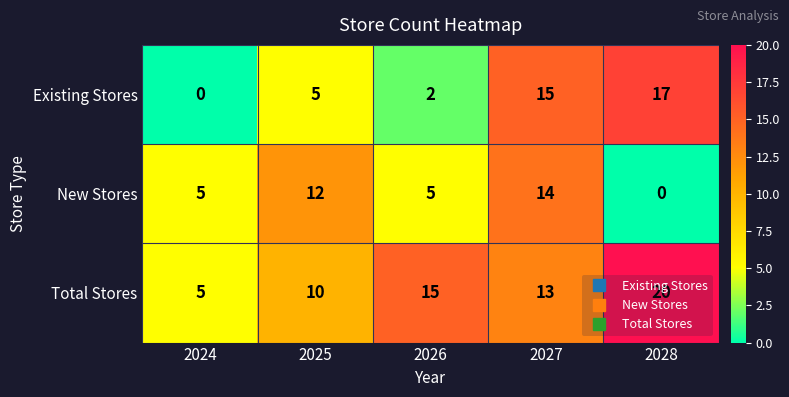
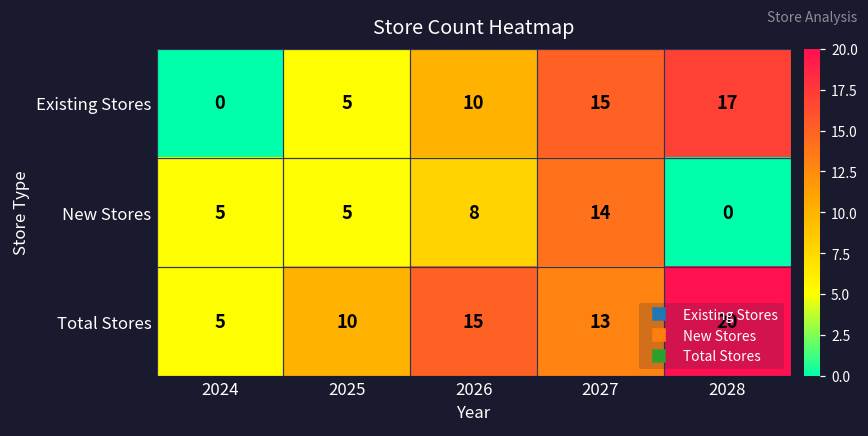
  {
    "Existing Stores": {
      "2024": 0,
      "2025": 5,
-     "2026": 2,
+     "2026": 10,
      "2027": 15,
      "2028": 17
    },
    "New Stores": {
      "2024": 5,
-     "2025": 12,
-     "2026": 5,
+     "2025": 5,
+     "2026": 8,
      "2027": 14,
      "2028": 0
    },
    "Total Stores": {
      "2024": 5,
      "2025": 10,
      "2026": 15,
      "2027": 13
    }
  }
